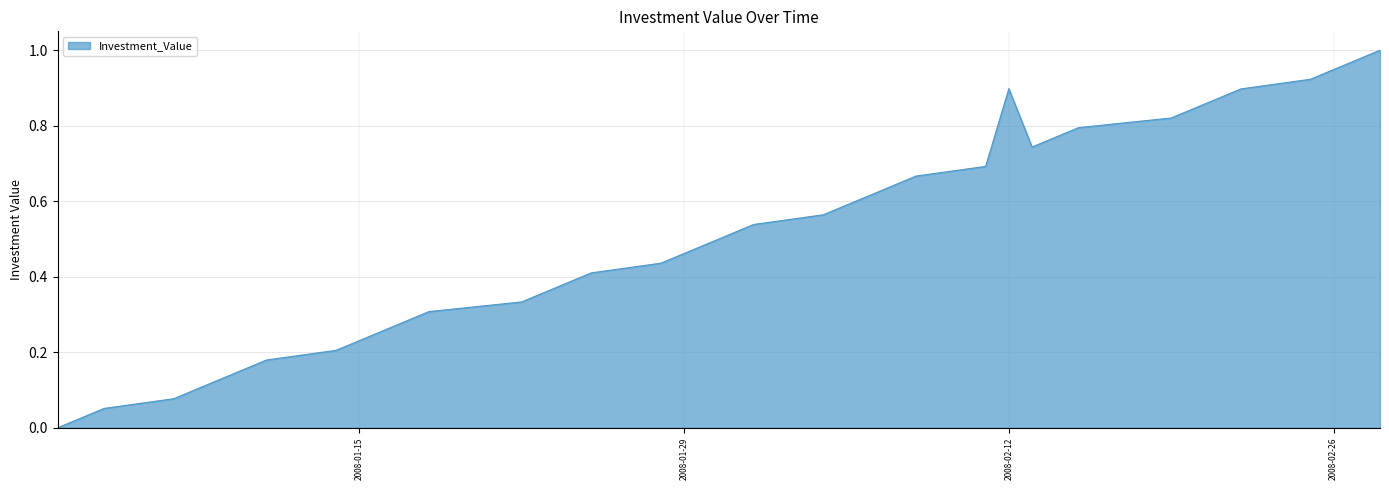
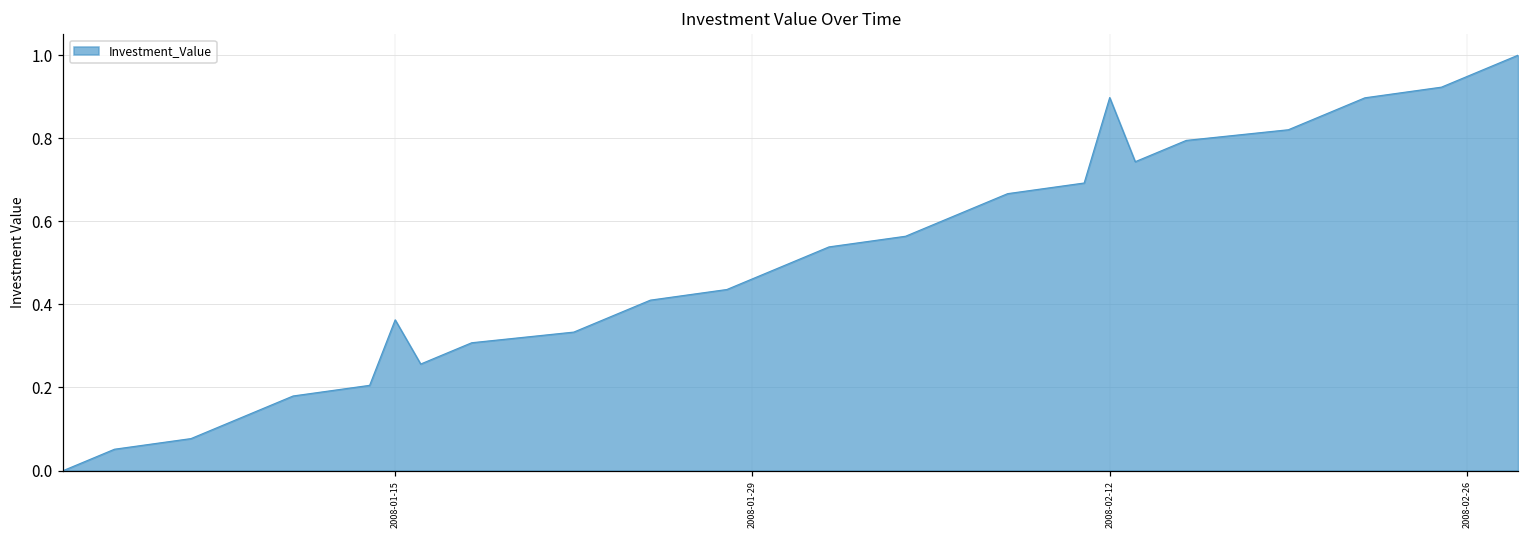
  {
-   "2008-01-15": 0.23,
+   "2008-01-15": 0.36,
    "2008-01-29": 0.46,
    "2008-02-12": 0.90,
    "2008-02-26": 0.95
  }
